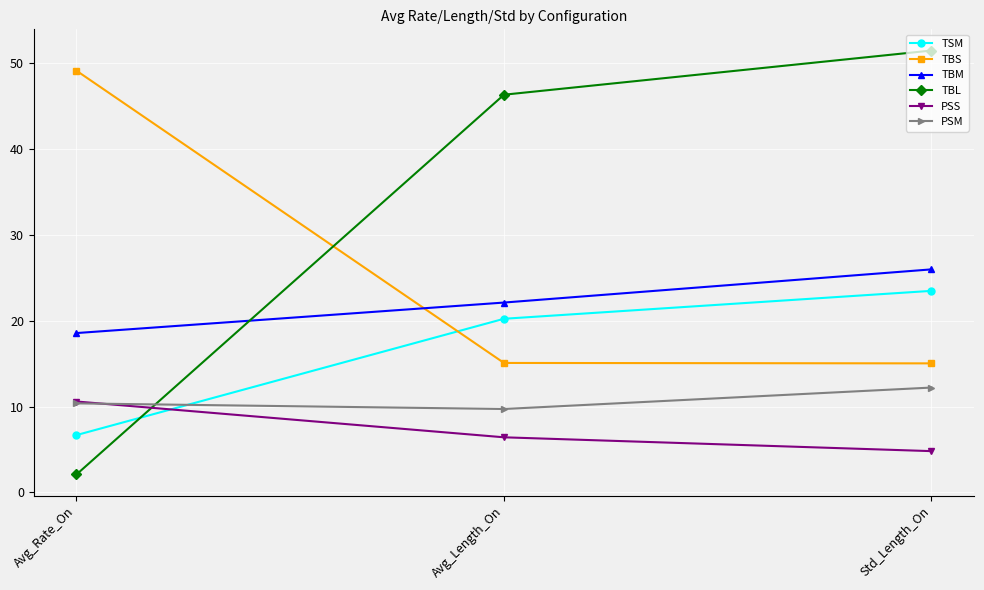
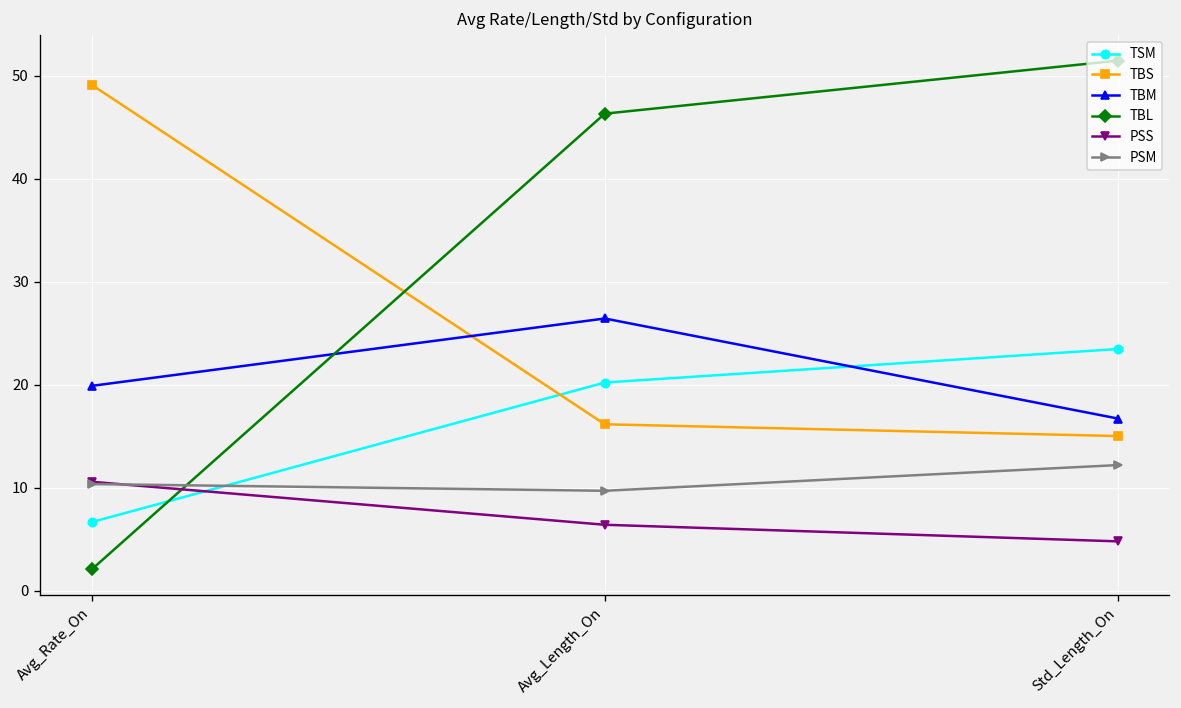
  {
    "TSM": {
      "Avg_Rate_On": 7,
      "Avg_Length_On": 20,
      "Std_Length_On": 23
    },
    "TBS": {
      "Avg_Rate_On": 49,
-     "Avg_Length_On": 15,
+     "Avg_Length_On": 16,
      "Std_Length_On": 15
    },
    "TBM": {
-     "Avg_Rate_On": 19,
-     "Avg_Length_On": 22,
-     "Std_Length_On": 26
+     "Avg_Rate_On": 20,
+     "Avg_Length_On": 26,
+     "Std_Length_On": 17
    },
    "TBL": {
      "Avg_Rate_On": 2,
      "Avg_Length_On": 46
    },
    "PSS": {
      "Avg_Length_On": 6,
      "Std_Length_On": 5
    },
    "PSM": {
      "Avg_Length_On": 10,
      "Std_Length_On": 12
    }
  }
